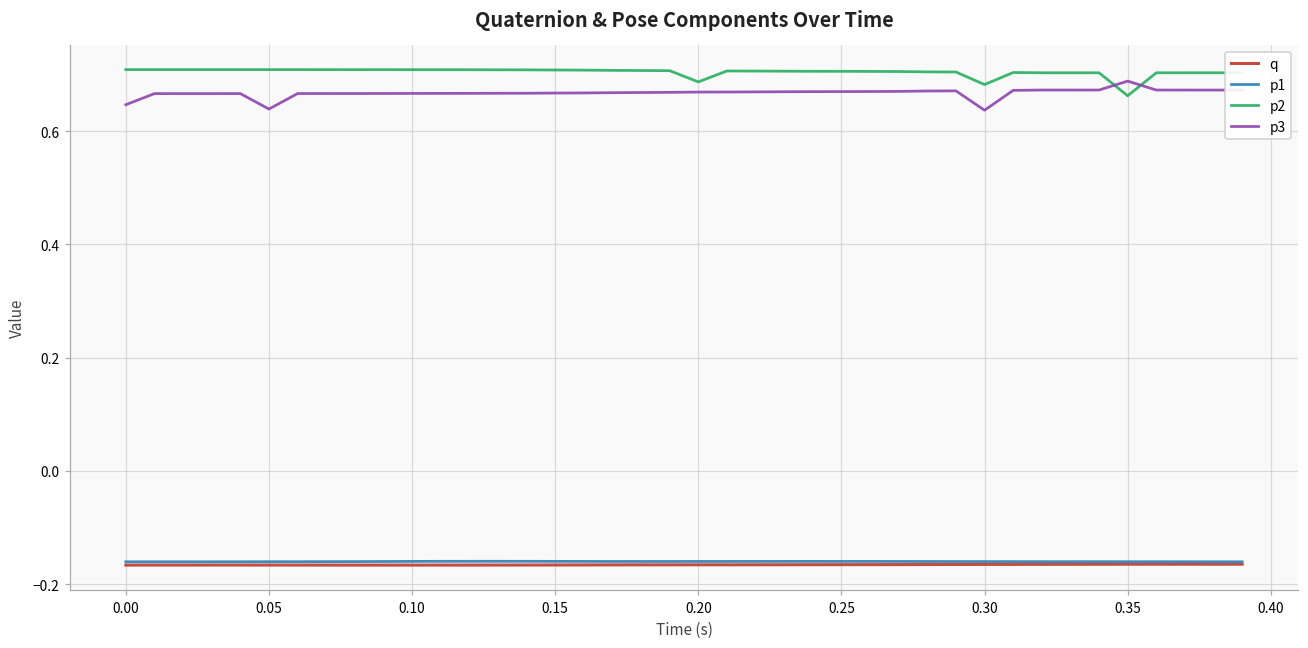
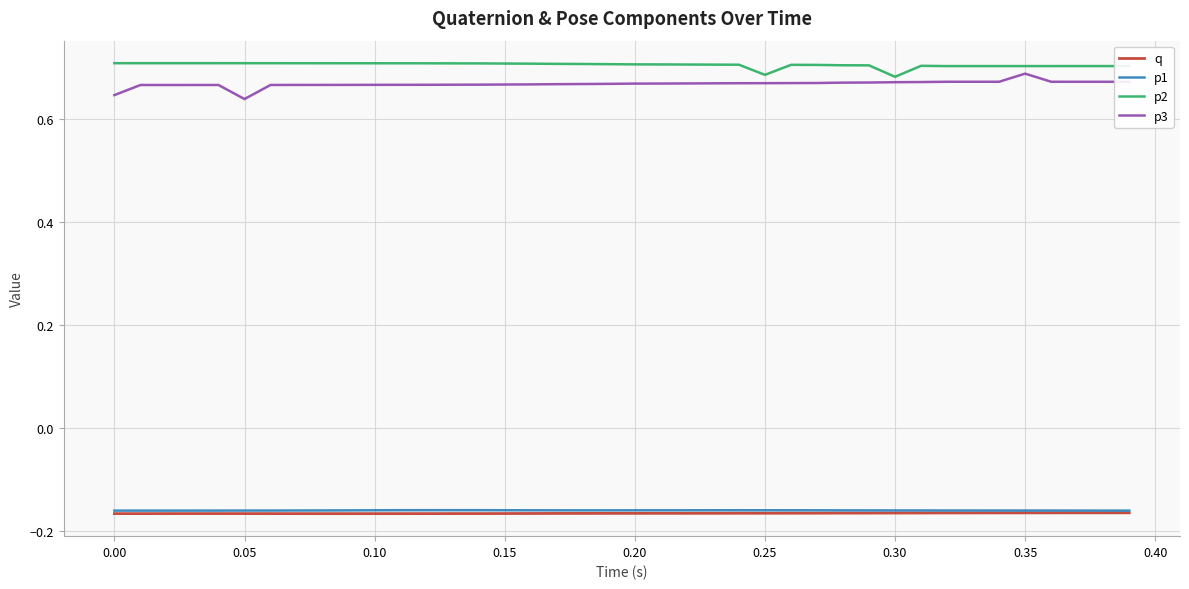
  {
    "q": {
      "0.00": -0.17,
      "0.05": -0.17,
      "0.10": -0.17,
      "0.15": -0.17,
      "0.20": -0.17,
      "0.25": -0.17,
      "0.30": -0.17
    },
    "p1": {
      "0.00": -0.16,
      "0.05": -0.16,
      "0.10": -0.16,
      "0.15": -0.16,
      "0.20": -0.16,
      "0.25": -0.16,
      "0.30": -0.16
    },
    "p2": {
      "0.00": 0.71,
      "0.05": 0.71,
      "0.10": 0.71,
      "0.15": 0.71,
-     "0.20": 0.69,
-     "0.25": 0.71,
+     "0.20": 0.71,
+     "0.25": 0.69,
      "0.30": 0.68,
-     "0.35": 0.66
+     "0.35": 0.70
    },
    "p3": {
      "0.00": 0.65,
      "0.05": 0.64,
      "0.10": 0.67,
      "0.15": 0.67,
      "0.20": 0.67,
      "0.25": 0.67,
-     "0.30": 0.64,
+     "0.30": 0.67,
      "0.35": 0.69
    }
  }
